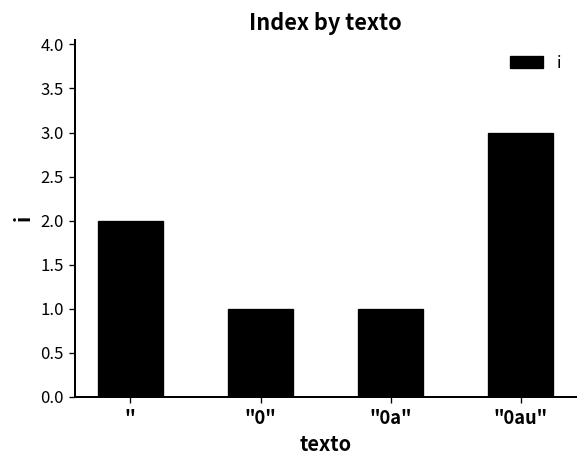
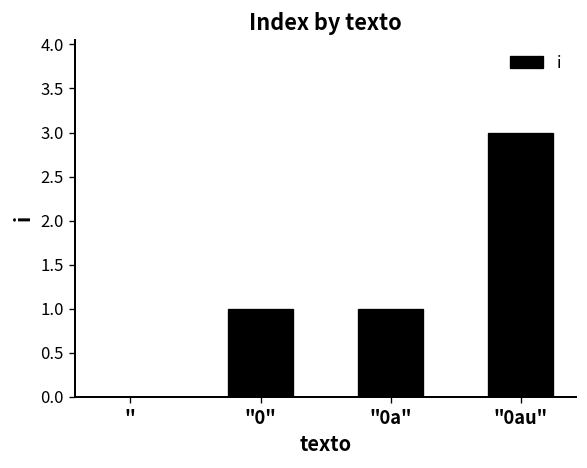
  {
-   "''": 2,
+   "''": 0,
    "\"0\"": 1,
    "\"0a\"": 1,
    "\"0au\"": 3
  }
